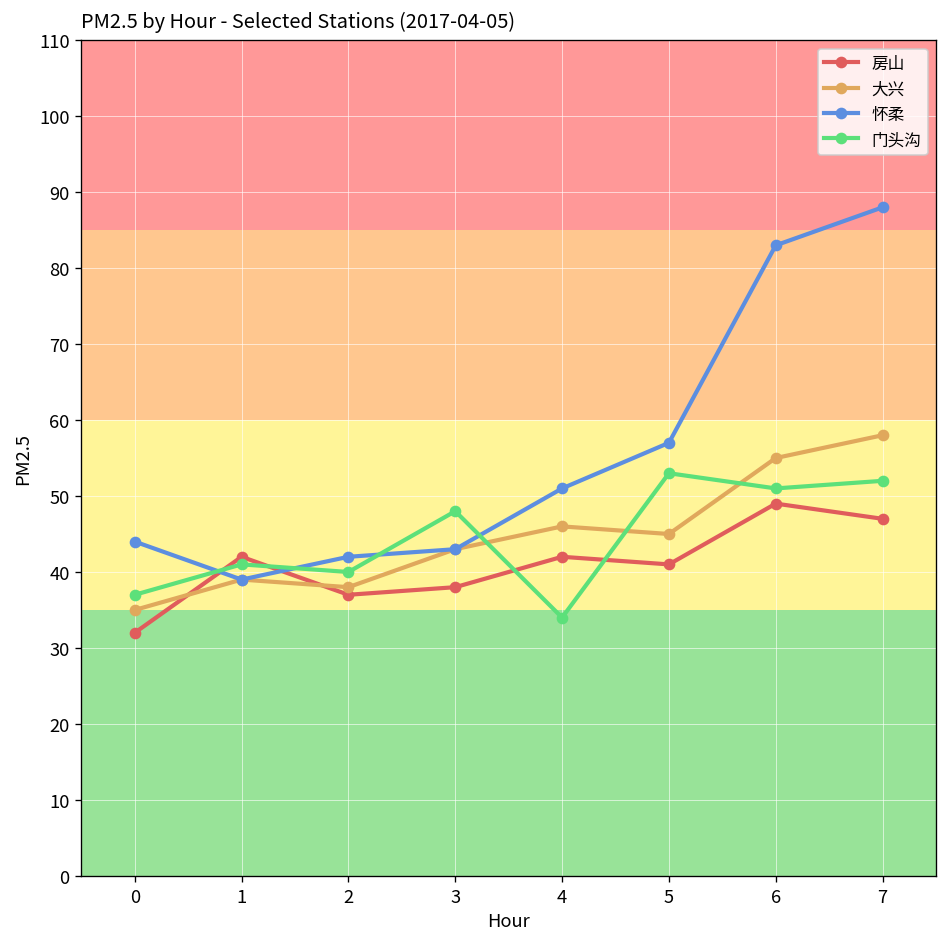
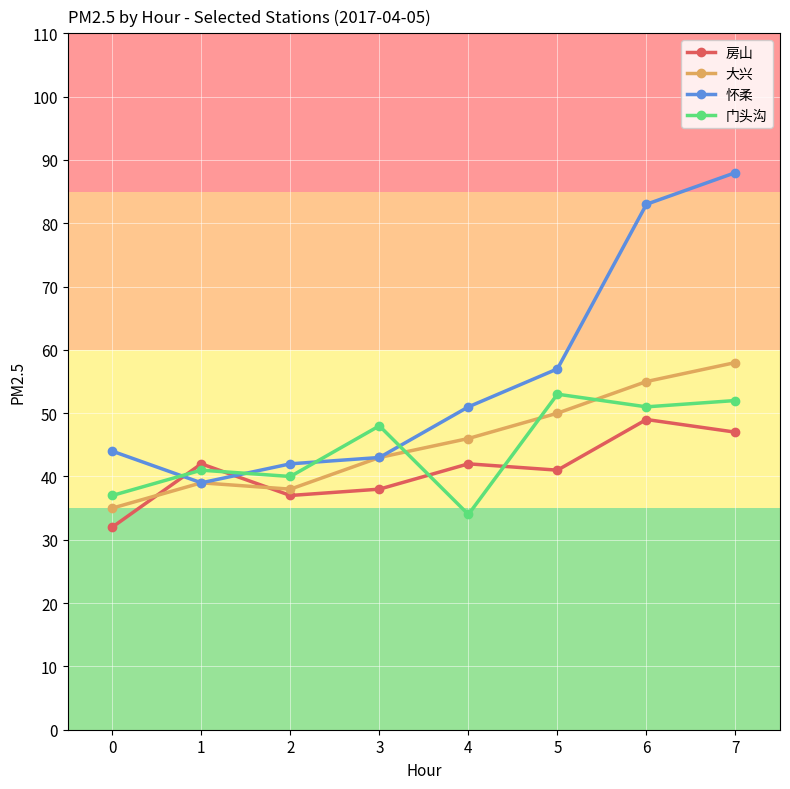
  {
    "房山": {
      "0": 32,
      "1": 42,
      "2": 37,
      "3": 38,
      "4": 42,
      "5": 41,
      "6": 49,
      "7": 47
    },
    "大兴": {
      "0": 35,
      "2": 38,
      "4": 46,
-     "5": 45,
+     "5": 50,
      "6": 55,
      "7": 58
    },
    "怀柔": {
      "0": 44,
      "2": 42,
      "4": 51,
      "5": 57,
      "6": 83,
      "7": 88
    },
    "门头沟": {
      "0": 37,
      "1": 41,
      "2": 40,
      "3": 48,
      "4": 34,
      "5": 53,
      "6": 51,
      "7": 52
    }
  }
